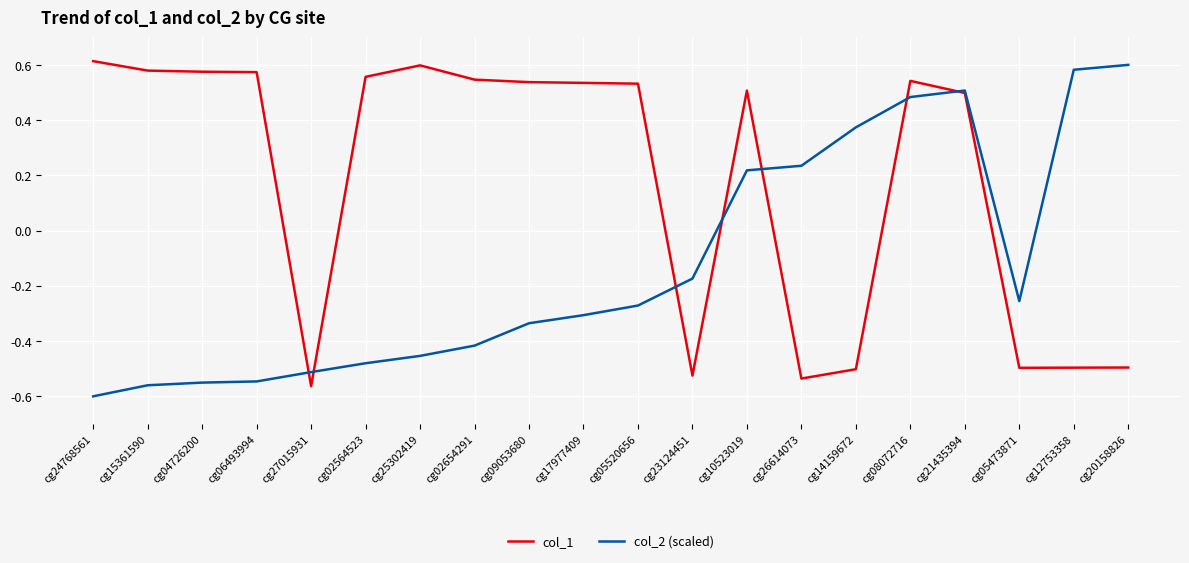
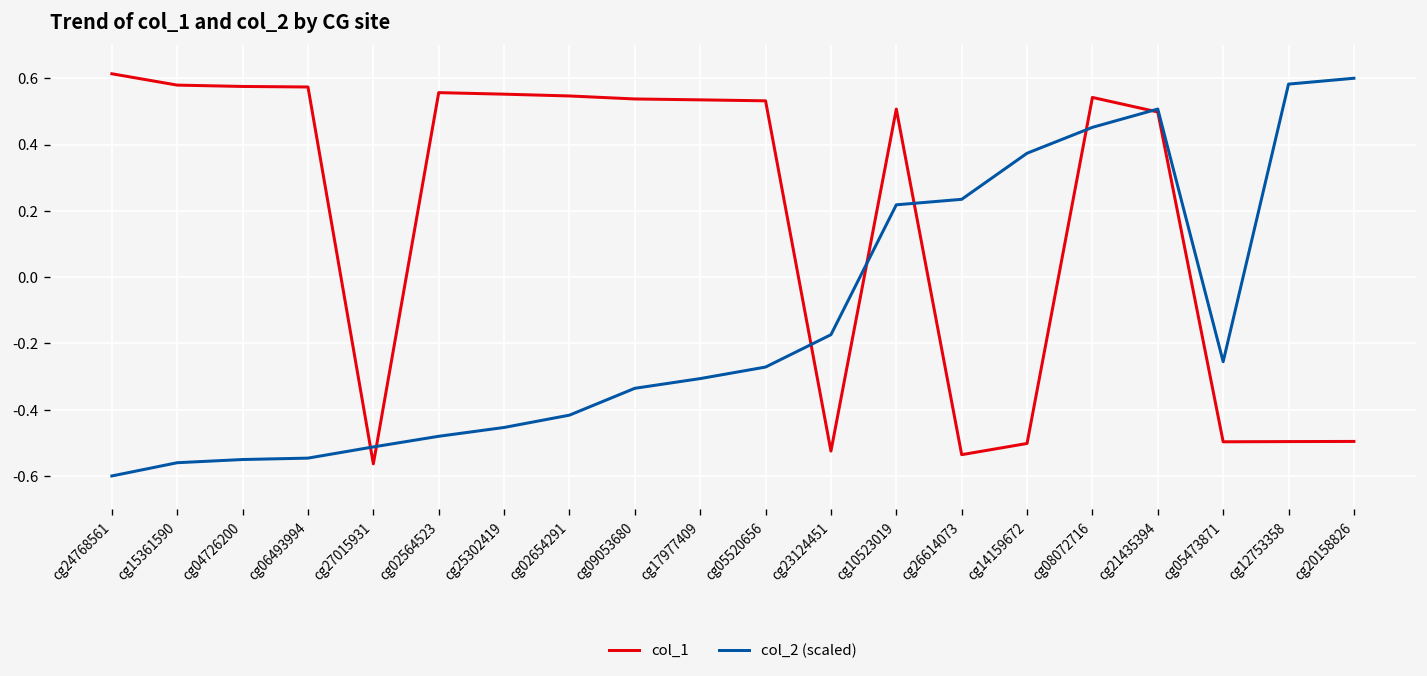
  {
    "col_1": {
      "cg24768561": 0.61,
      "cg15361590": 0.58,
      "cg04726200": 0.58,
      "cg06493994": 0.57,
      "cg27015931": -0.56,
      "cg02564523": 0.56,
-     "cg25302419": 0.60,
+     "cg25302419": 0.55,
      "cg02654291": 0.55,
      "cg09053680": 0.54,
      "cg17977409": 0.53,
      "cg05520656": 0.53,
      "cg23124451": -0.53,
      "cg10523019": 0.51,
      "cg26614073": -0.54,
      "cg14159672": -0.50,
      "cg08072716": 0.54,
      "cg05473871": -0.50,
      "cg12753358": -0.50,
      "cg20158826": -0.50
    },
    "col_2 (scaled)": {
      "cg24768561": -0.60,
      "cg15361590": -0.56,
      "cg04726200": -0.55,
      "cg06493994": -0.55,
      "cg27015931": -0.51,
      "cg02564523": -0.48,
      "cg25302419": -0.45,
      "cg02654291": -0.42,
      "cg09053680": -0.34,
      "cg17977409": -0.31,
      "cg05520656": -0.27,
      "cg23124451": -0.17,
      "cg10523019": 0.22,
      "cg26614073": 0.23,
      "cg14159672": 0.37,
-     "cg08072716": 0.48,
+     "cg08072716": 0.45,
      "cg05473871": -0.26,
      "cg12753358": 0.58,
      "cg20158826": 0.60
    }
  }
